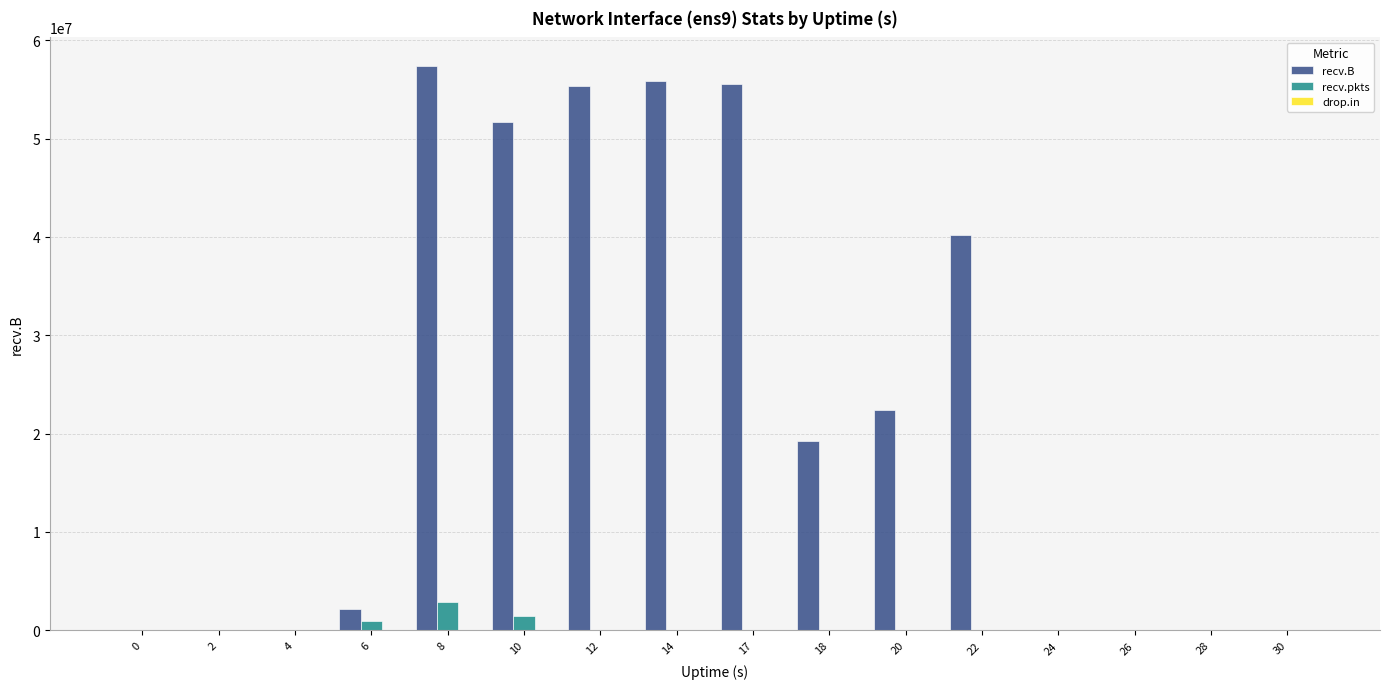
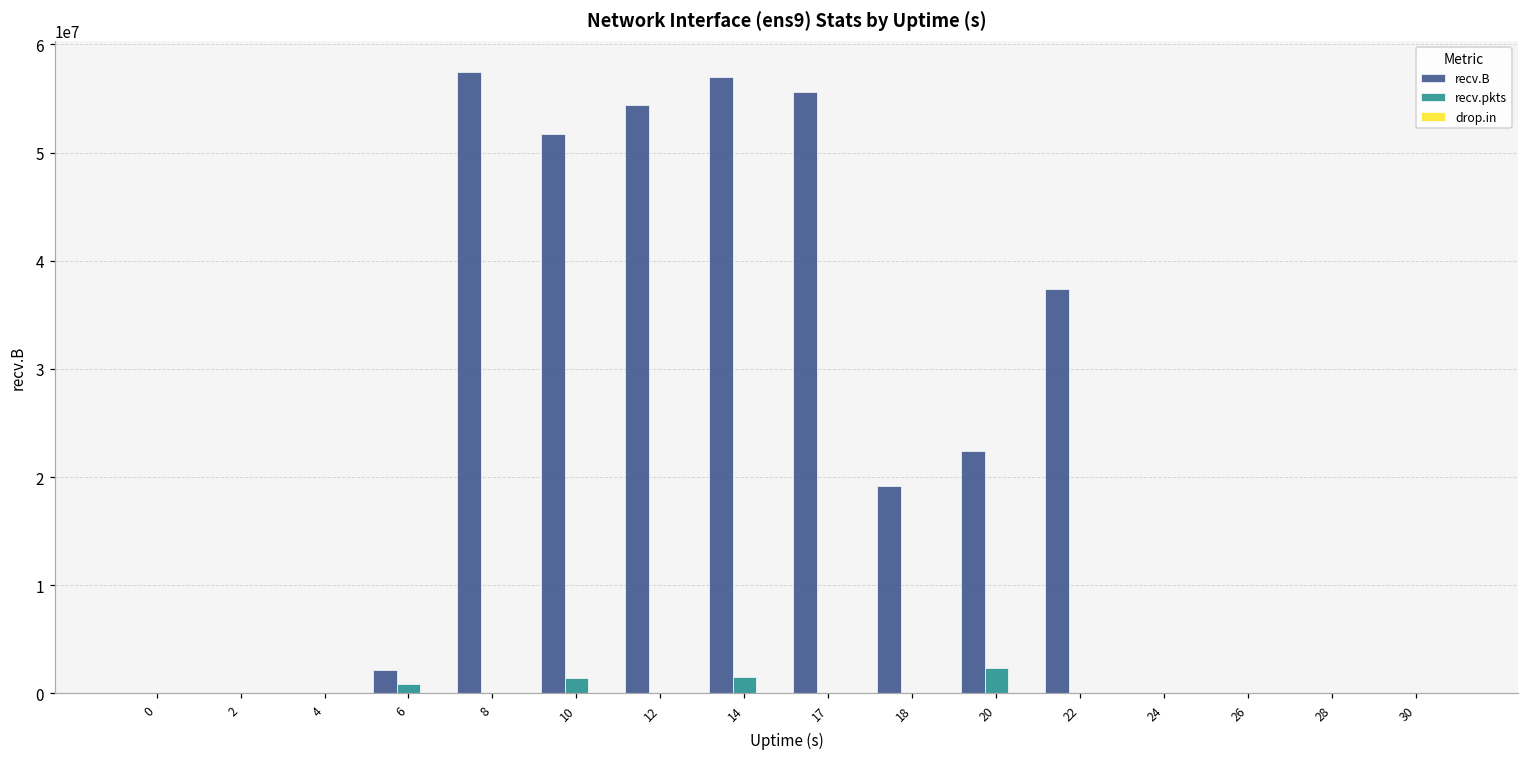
  {
    "recv.B": {
      "0": 0,
      "6": 2000000,
      "8": 57000000,
      "10": 52000000,
-     "12": 55000000,
-     "14": 56000000,
+     "12": 54000000,
+     "14": 57000000,
      "17": 56000000,
      "18": 19000000,
      "20": 22000000,
-     "22": 40000000,
+     "22": 37000000,
      "24": 0,
      "26": 0,
      "28": 0,
      "30": 0
    },
    "recv.pkts": {
      "0": 0,
      "6": 1000000,
-     "8": 3000000,
+     "8": 0,
      "10": 1000000,
-     "14": 0,
-     "20": 0,
+     "14": 2000000,
+     "20": 2000000,
      "24": 0,
      "26": 0,
      "28": 0,
      "30": 0
    },
    "drop.in": {
      "0": 0,
      "2": 0,
      "4": 0,
      "6": 0,
      "10": 0,
      "12": 0,
      "14": 0,
      "17": 0,
      "18": 0,
      "20": 0,
      "22": 0,
      "24": 0,
      "26": 0,
      "28": 0,
      "30": 0
    }
  }
